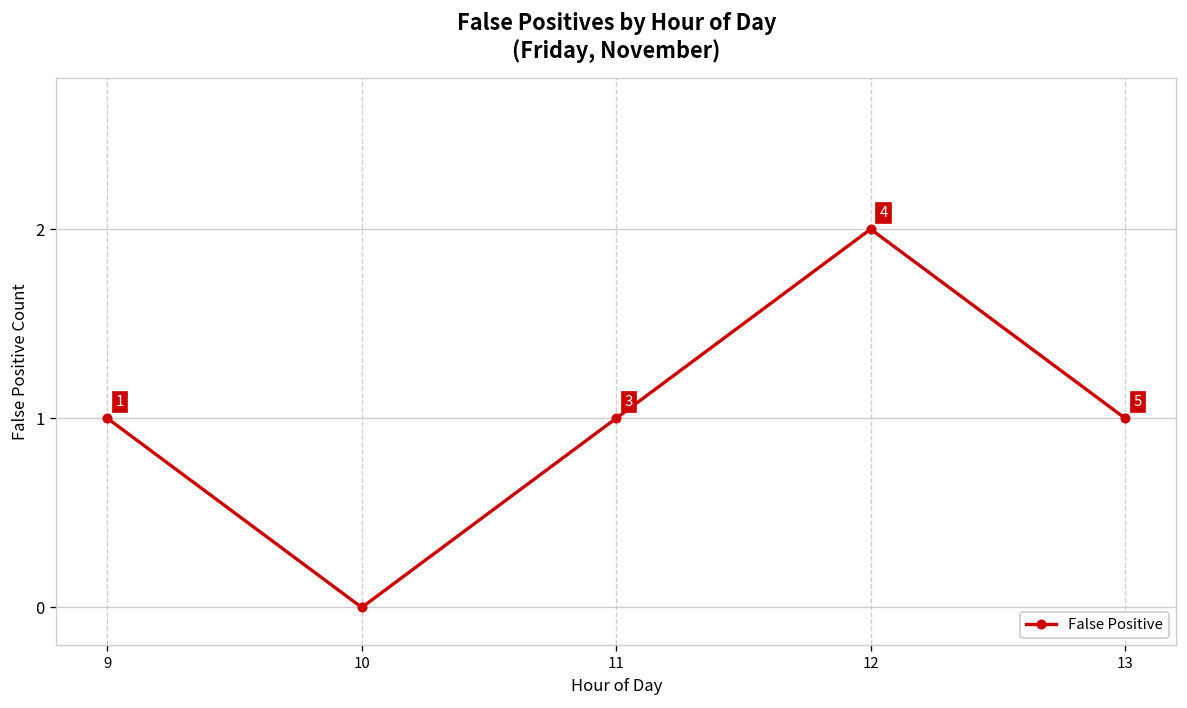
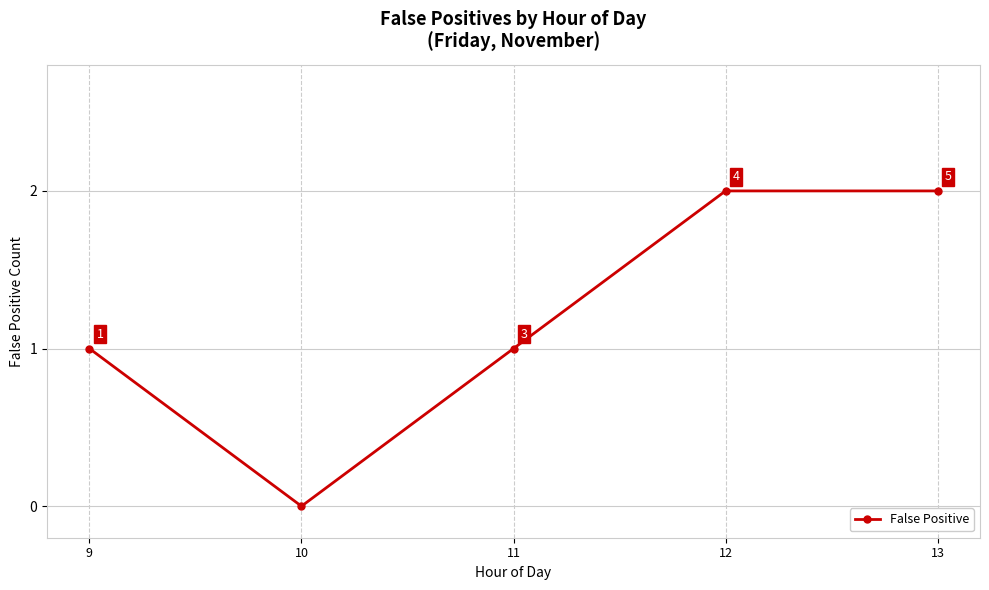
  {
    "10": 0,
-   "13": 1
+   "13": 2
  }
